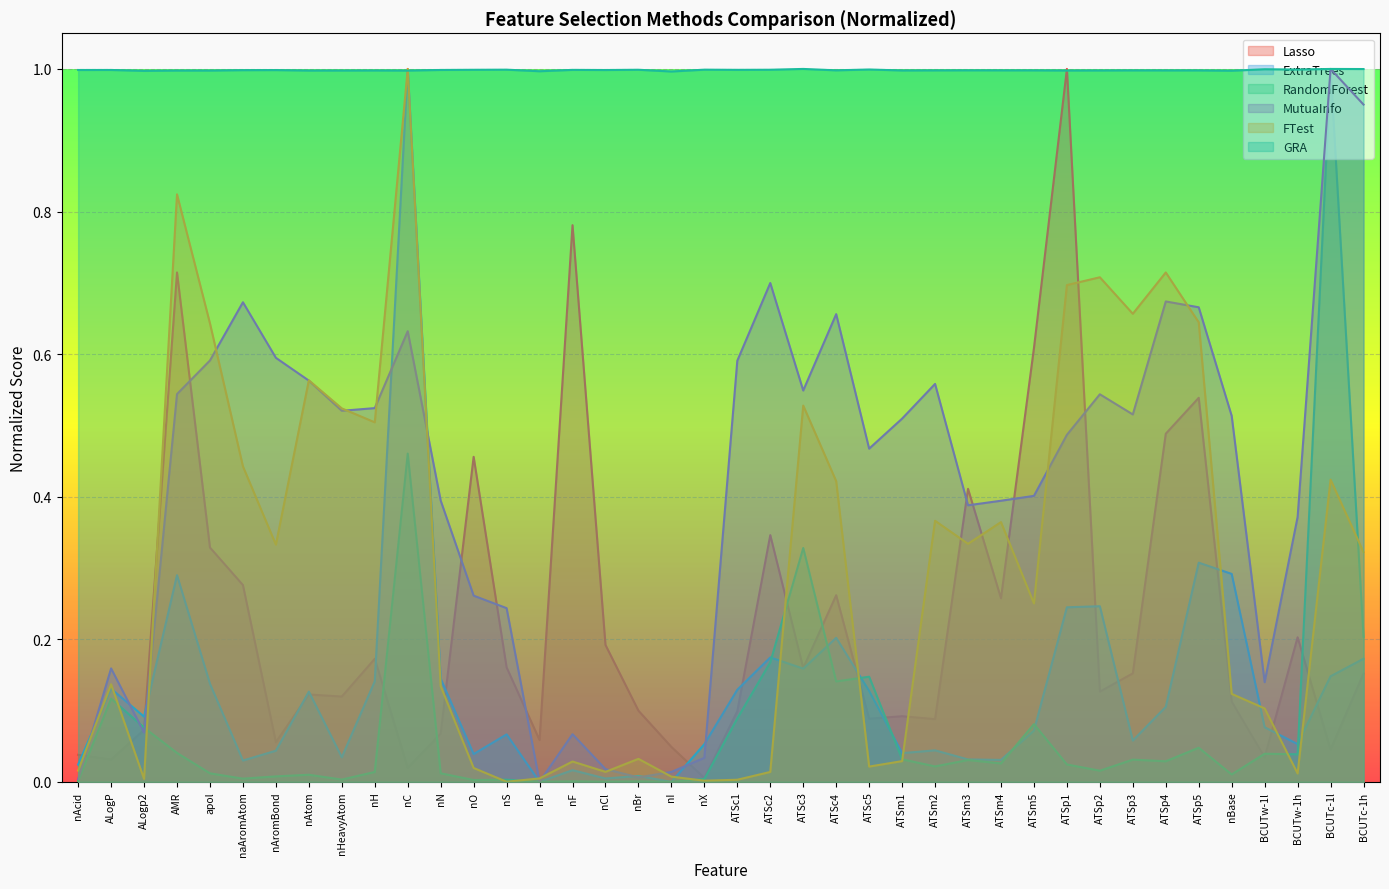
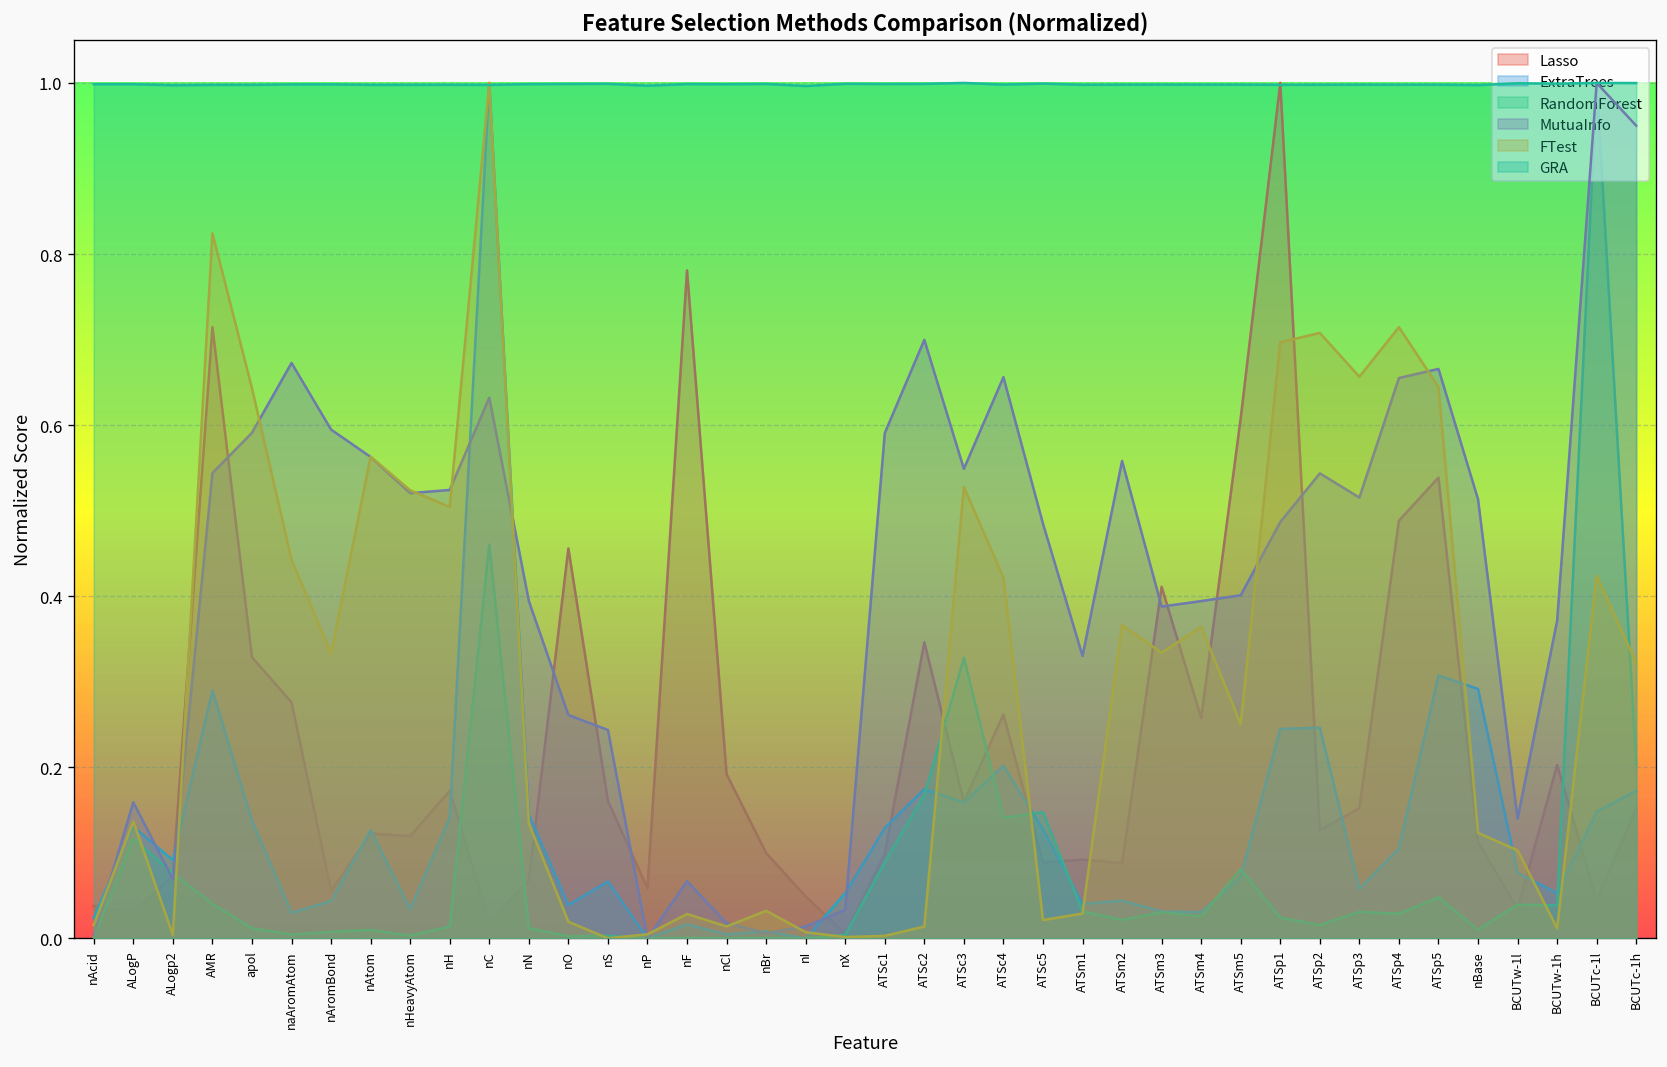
  {
    "MutuaInfo": {
      "ALogP": 0.16,
      "ALogp2": 0.07,
      "AMR": 0.54,
      "apol": 0.59,
      "naAromAtom": 0.67,
      "nAromBond": 0.59,
      "nH": 0.52,
      "nC": 0.63,
      "nN": 0.39,
      "nO": 0.26,
      "nS": 0.24,
      "nF": 0.07,
      "nCl": 0.02,
      "nI": 0.01,
      "nX": 0.03,
      "ATSc1": 0.59,
      "ATSc2": 0.70,
      "ATSc3": 0.55,
      "ATSc4": 0.66,
-     "ATSc5": 0.47,
-     "ATSm1": 0.51,
+     "ATSc5": 0.48,
+     "ATSm1": 0.33,
      "ATSm2": 0.56,
      "ATSm3": 0.39,
      "ATSm4": 0.39,
      "ATSm5": 0.40,
      "ATSp1": 0.49,
      "ATSp2": 0.54,
      "ATSp3": 0.52,
-     "ATSp4": 0.67,
+     "ATSp4": 0.66,
      "ATSp5": 0.67,
      "nBase": 0.51,
      "BCUTw-1l": 0.14,
      "BCUTw-1h": 0.37
    }
  }
